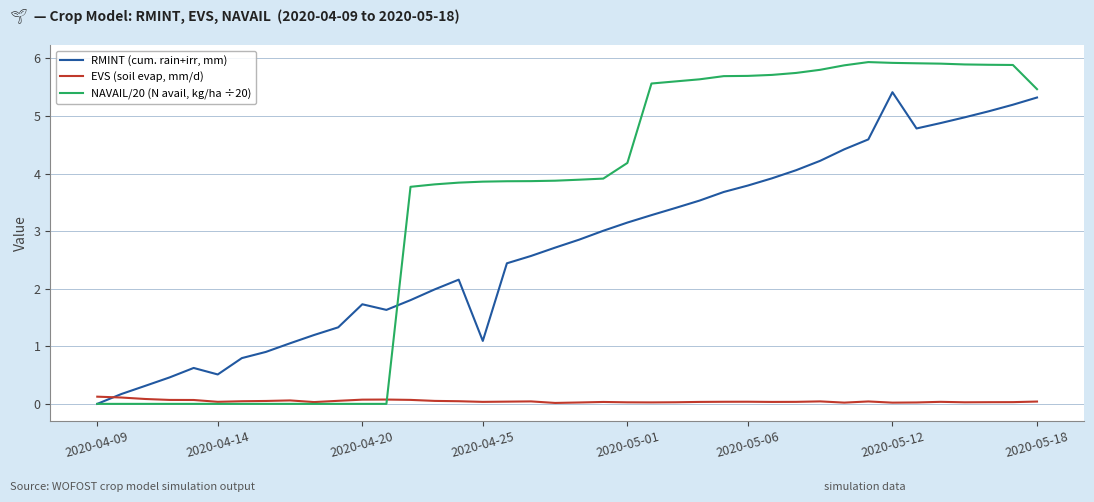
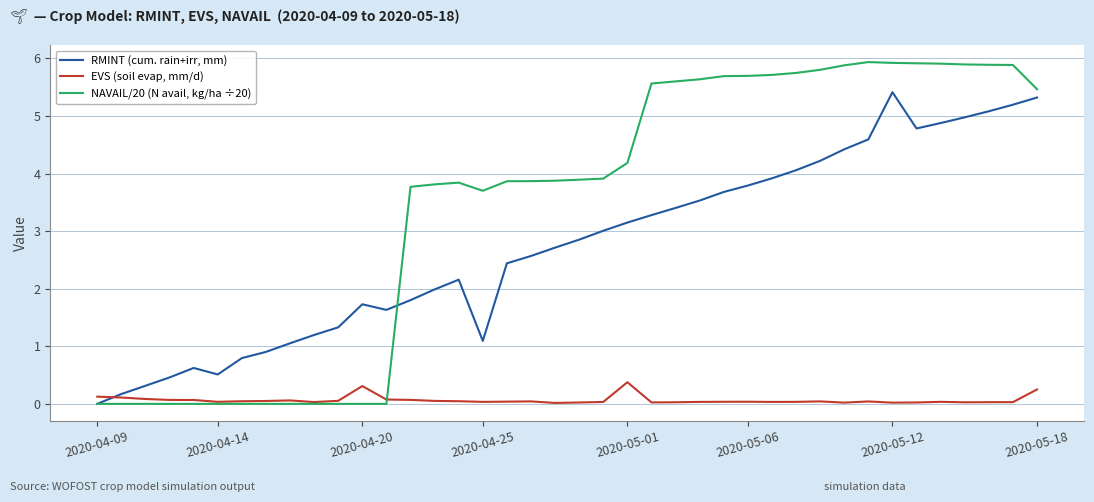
  {
    "RMINT (cum. rain+irr, mm)": {
      "2020-04-14": 0.5,
      "2020-04-20": 1.7,
      "2020-04-25": 1.1,
      "2020-05-01": 3.1,
      "2020-05-06": 3.8,
      "2020-05-12": 5.4,
      "2020-05-18": 5.3
    },
    "EVS (soil evap, mm/d)": {
      "2020-04-09": 0.1,
-     "2020-04-20": 0.1,
+     "2020-04-20": 0.3,
      "2020-04-25": 0.0,
-     "2020-05-01": 0.0,
+     "2020-05-01": 0.4,
      "2020-05-06": 0.0,
      "2020-05-12": 0.0,
-     "2020-05-18": 0.0
+     "2020-05-18": 0.3
    },
    "NAVAIL/20 (N avail, kg/ha ÷20)": {
      "2020-04-20": 0.0,
-     "2020-04-25": 3.9,
+     "2020-04-25": 3.7,
      "2020-05-01": 4.2,
      "2020-05-06": 5.7,
      "2020-05-12": 5.9,
      "2020-05-18": 5.5
    }
  }
